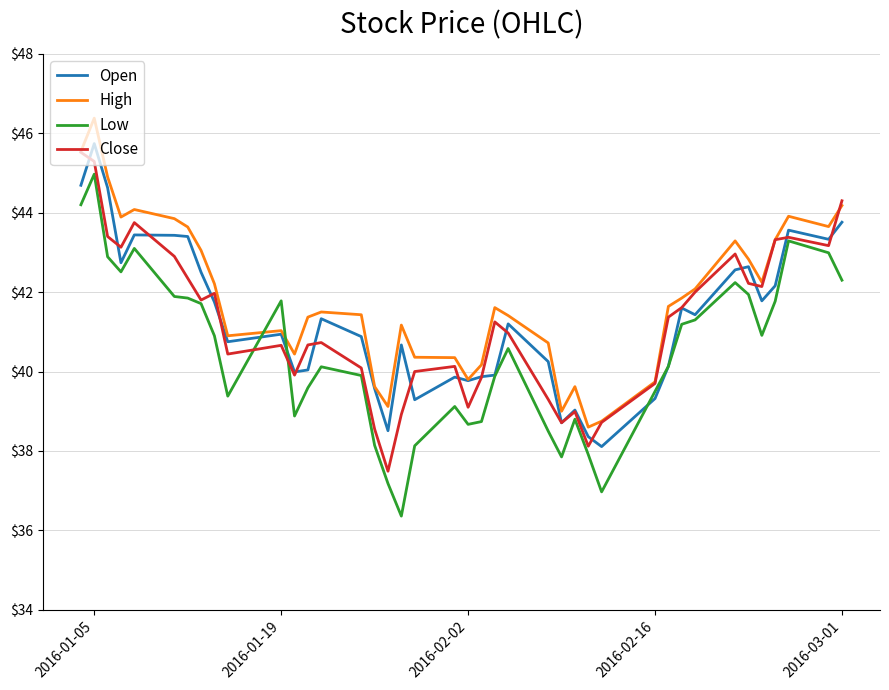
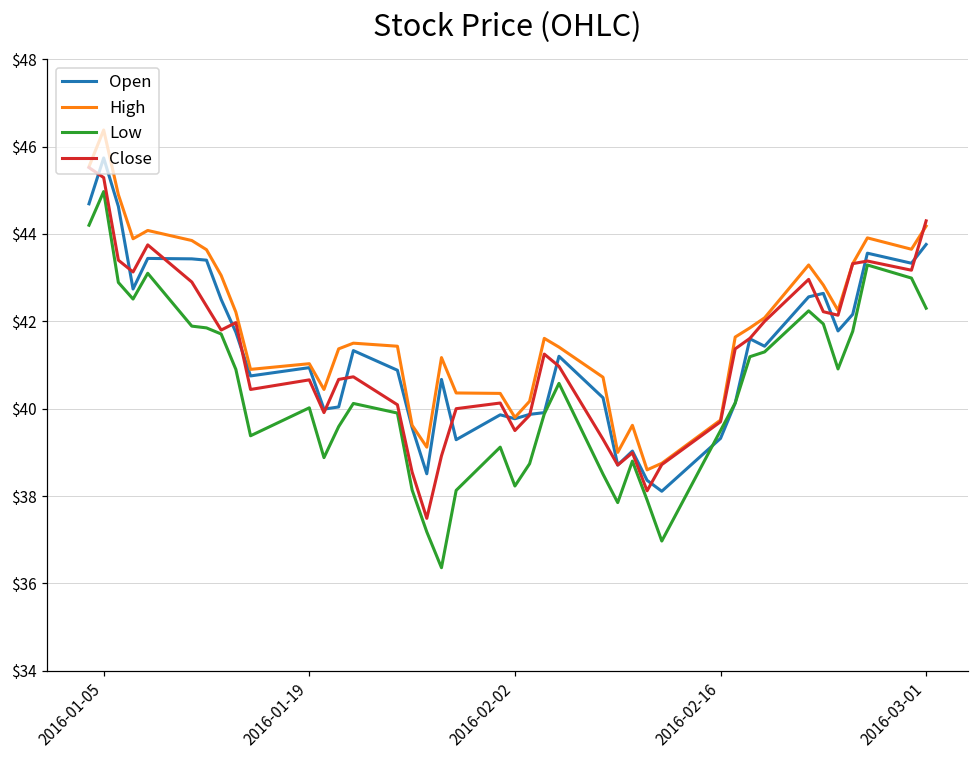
  {
    "Open": {
      "2016-01-19": "$40.9",
      "2016-02-16": "$39.3",
      "2016-03-01": "$43.8"
    },
    "High": {
      "2016-01-19": "$41.0",
      "2016-03-01": "$44.2"
    },
    "Low": {
      "2016-01-05": "$45.0",
-     "2016-01-19": "$41.8",
-     "2016-02-02": "$38.7",
+     "2016-01-19": "$40.0",
+     "2016-02-02": "$38.2",
      "2016-02-16": "$39.5",
      "2016-03-01": "$42.3"
    },
    "Close": {
      "2016-01-19": "$40.7",
-     "2016-02-02": "$39.1",
+     "2016-02-02": "$39.5",
      "2016-03-01": "$44.3"
    }
  }
